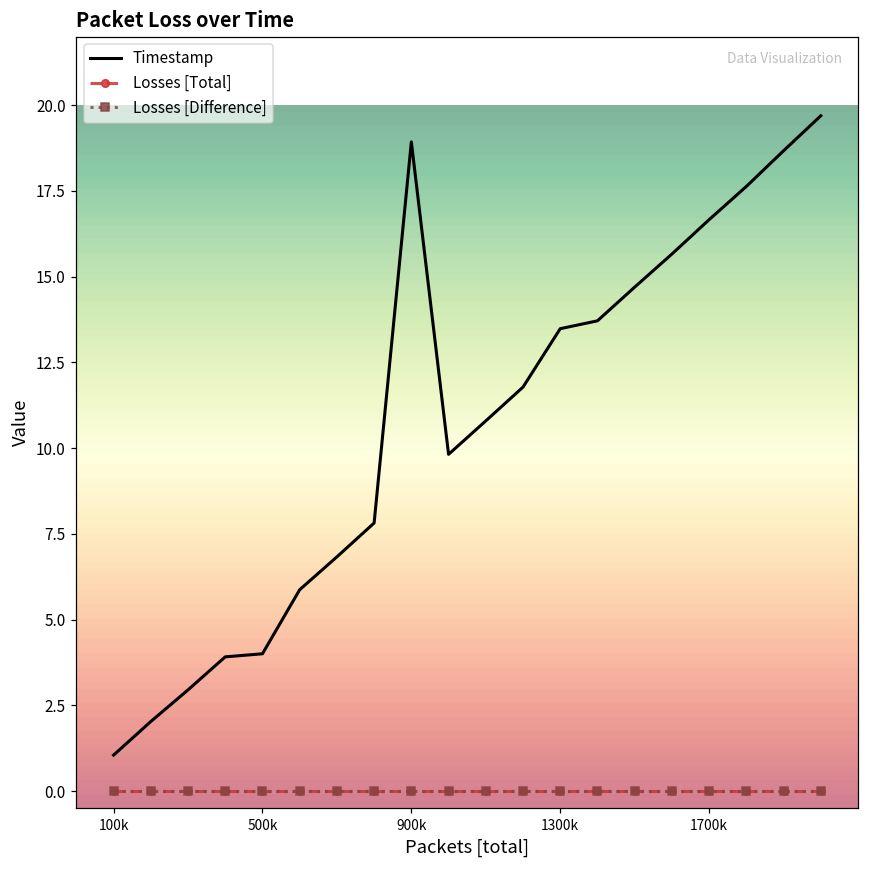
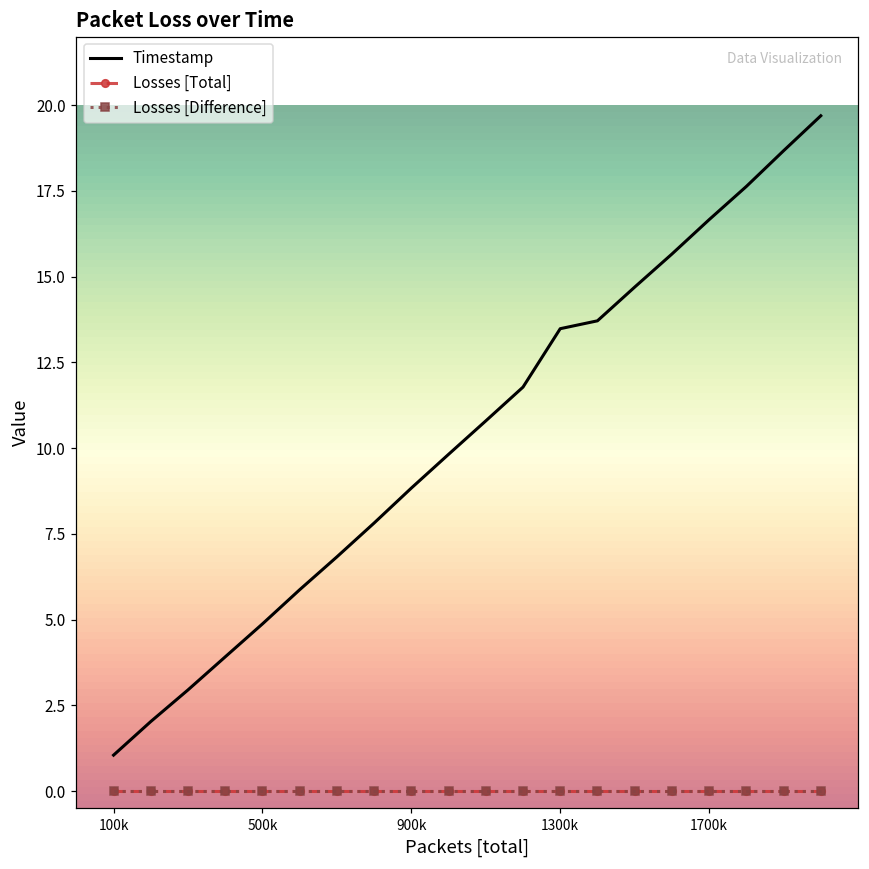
  {
    "Timestamp": {
      "100k": 1.0,
-     "500k": 4.0,
-     "900k": 18.9,
+     "500k": 4.9,
+     "900k": 8.8,
      "1300k": 13.5,
      "1700k": 16.7
    },
    "Losses [Difference]": {
      "100k": 0.0,
      "500k": 0.0,
      "900k": 0.0,
      "1300k": 0.0,
      "1700k": 0.0
    }
  }
